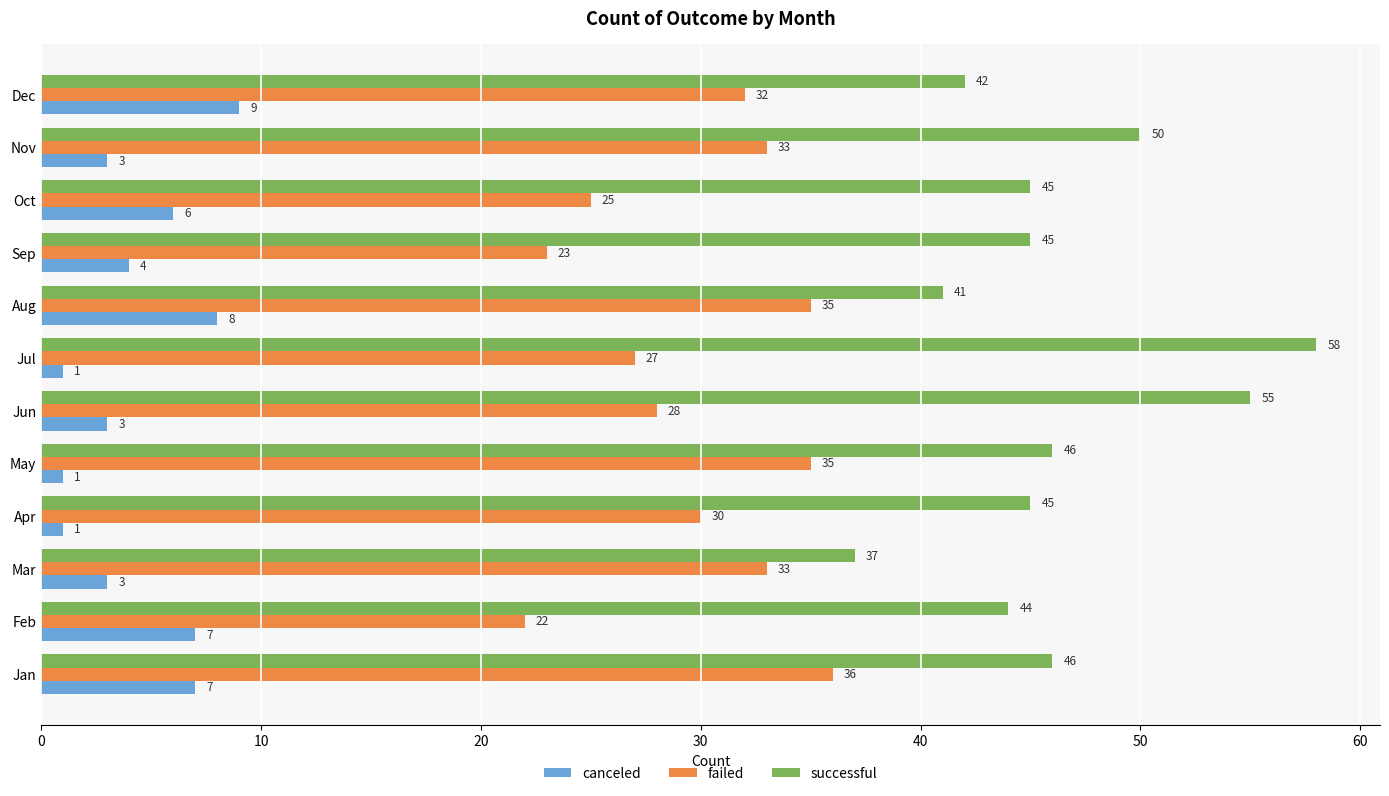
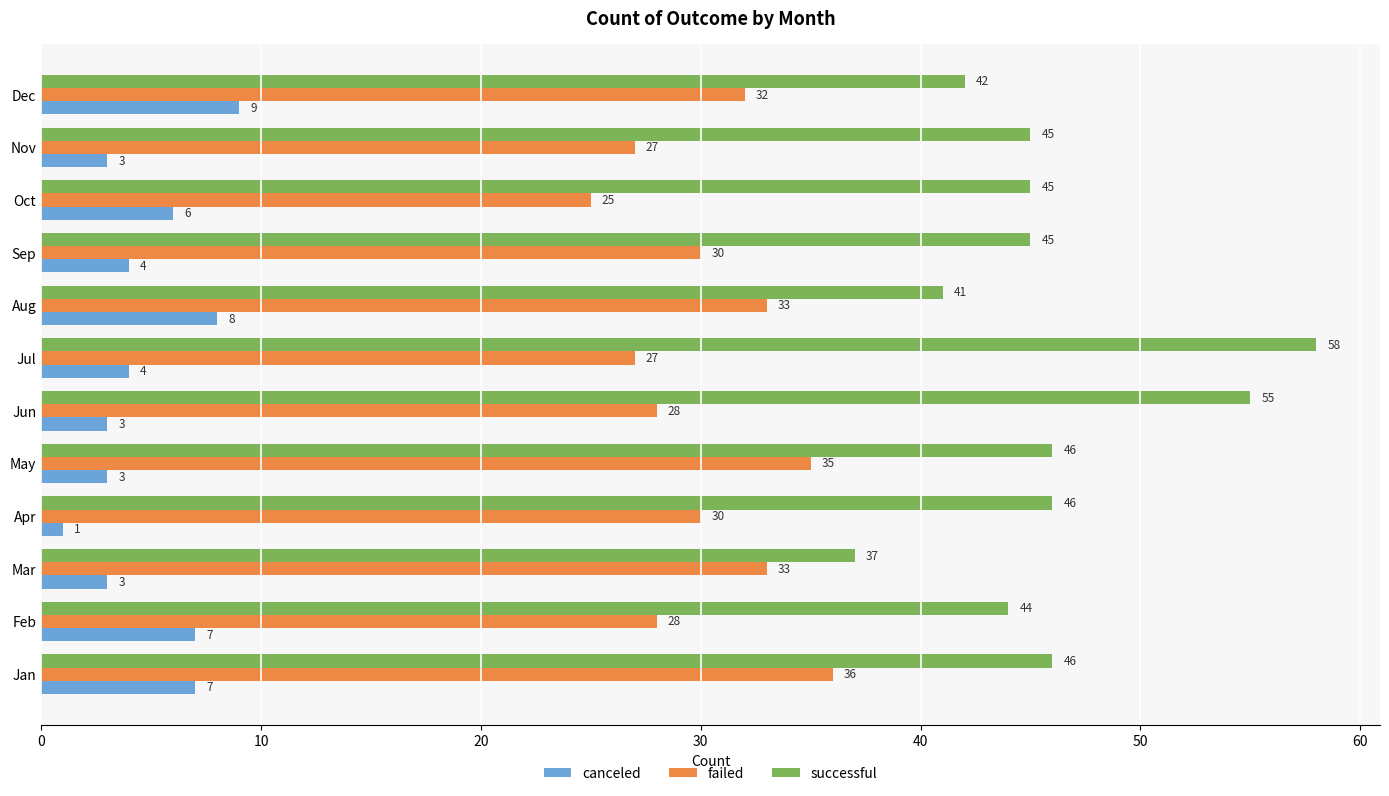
  {
    "canceled": {
      "Dec": 9,
      "Nov": 3,
      "Oct": 6,
      "Sep": 4,
      "Aug": 8,
-     "Jul": 1,
+     "Jul": 4,
      "Jun": 3,
-     "May": 1,
+     "May": 3,
      "Apr": 1,
      "Mar": 3,
      "Feb": 7,
      "Jan": 7
    },
    "failed": {
      "Dec": 32,
-     "Nov": 33,
+     "Nov": 27,
      "Oct": 25,
-     "Sep": 23,
-     "Aug": 35,
+     "Sep": 30,
+     "Aug": 33,
      "Jul": 27,
      "Jun": 28,
      "May": 35,
      "Apr": 30,
      "Mar": 33,
-     "Feb": 22,
+     "Feb": 28,
      "Jan": 36
    },
    "successful": {
      "Dec": 42,
-     "Nov": 50,
+     "Nov": 45,
      "Oct": 45,
      "Sep": 45,
      "Aug": 41,
      "Jul": 58,
      "Jun": 55,
      "May": 46,
-     "Apr": 45,
+     "Apr": 46,
      "Mar": 37,
      "Feb": 44,
      "Jan": 46
    }
  }
